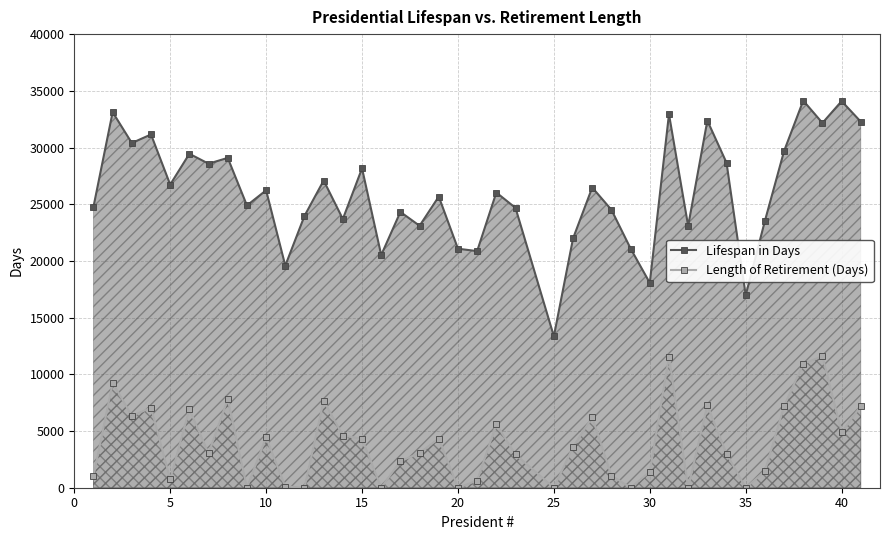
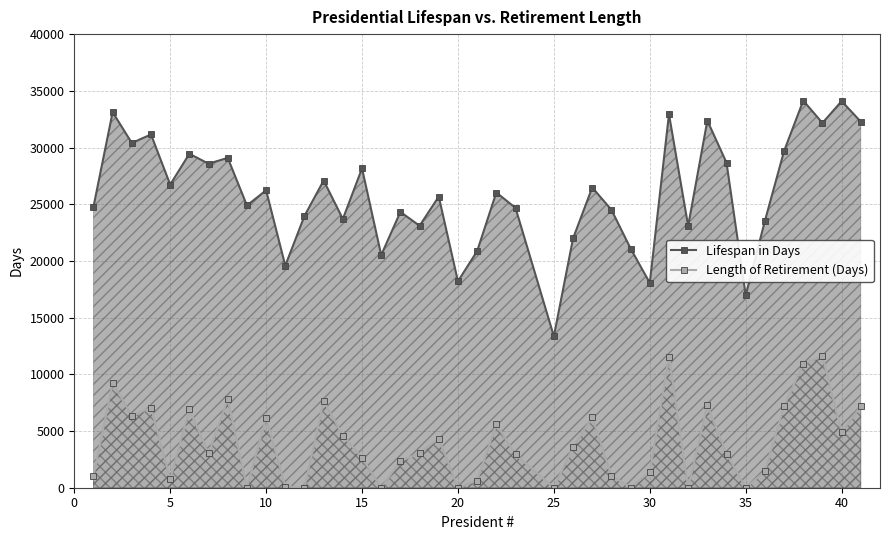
  {
    "Lifespan in Days": {
      "5": 26700,
      "10": 26200,
      "15": 28200,
-     "20": 21100,
+     "20": 18200,
      "25": 13400,
      "30": 18100,
      "35": 17000,
      "40": 34100
    },
    "Length of Retirement (Days)": {
      "5": 700,
-     "10": 4500,
-     "15": 4300,
+     "10": 6200,
+     "15": 2600,
      "20": 0,
      "25": 0,
      "30": 1400,
      "35": 0,
      "40": 4900
    }
  }
